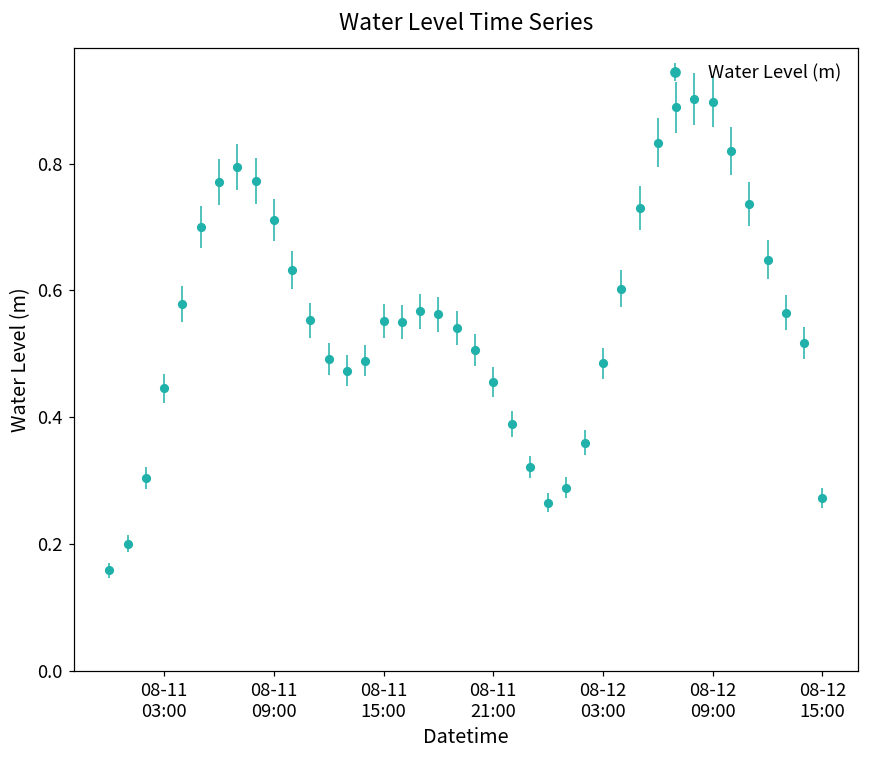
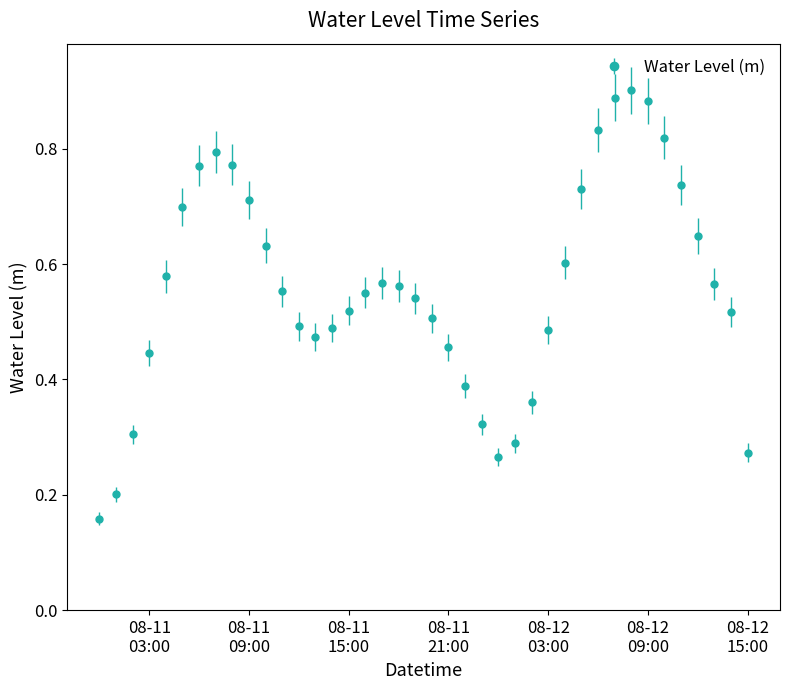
  {
    "08-11 03:00": 0.45,
    "08-11 09:00": 0.71,
-   "08-11 15:00": 0.55,
+   "08-11 15:00": 0.52,
    "08-11 21:00": 0.46,
    "08-12 03:00": 0.49,
-   "08-12 09:00": 0.90,
+   "08-12 09:00": 0.88,
    "08-12 15:00": 0.27
  }
